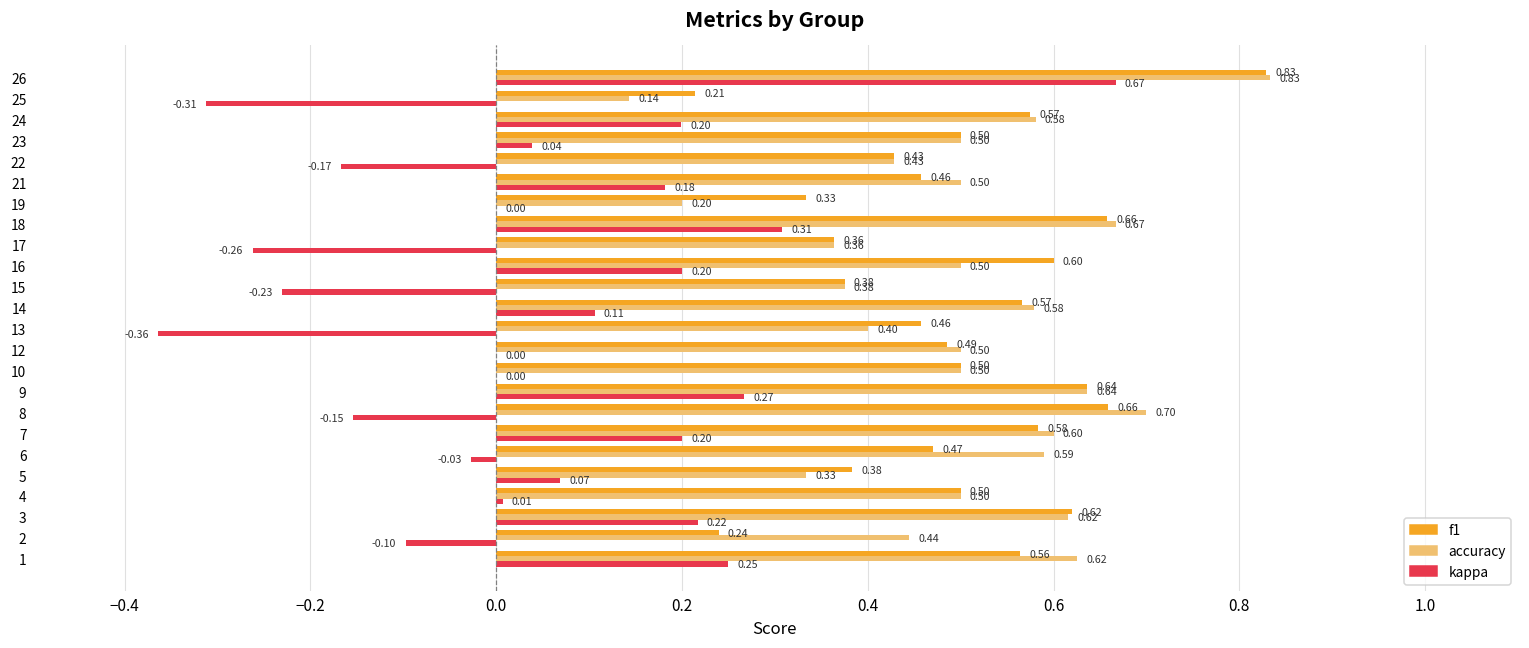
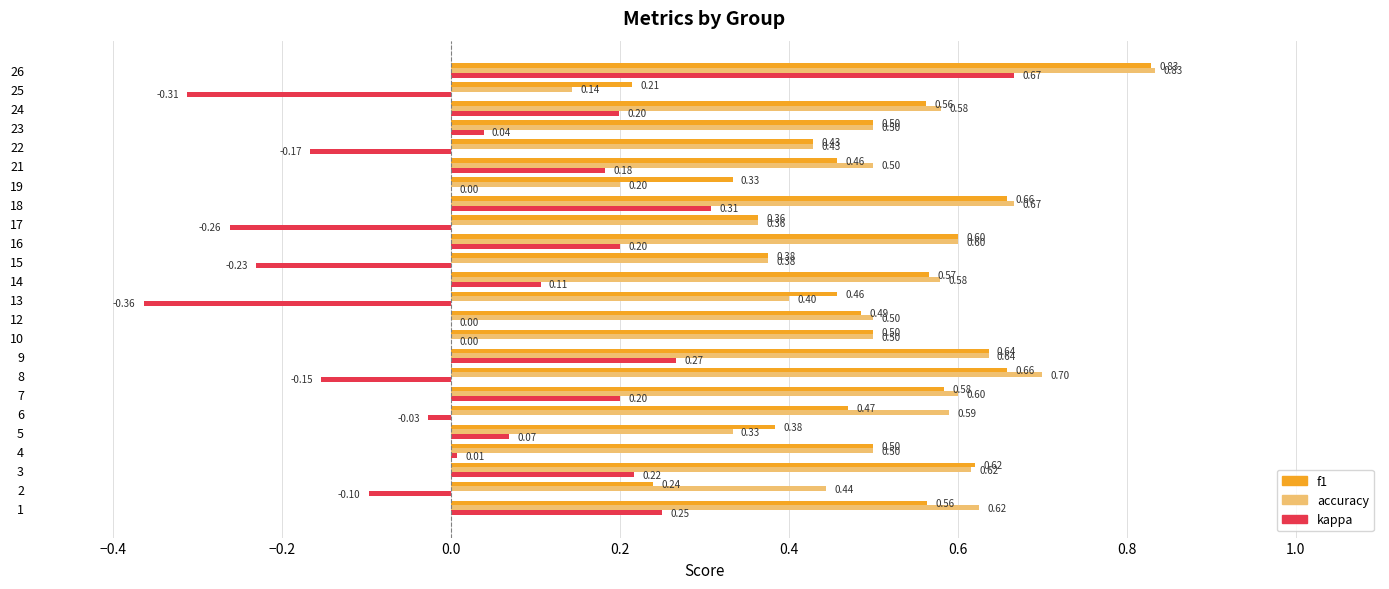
  {
    "f1": {
      "25": 0.21,
-     "24": 0.57,
+     "24": 0.56,
      "21": 0.46,
      "19": 0.33,
      "16": 0.60,
      "13": 0.46,
      "8": 0.66,
      "7": 0.58,
      "6": 0.47,
      "5": 0.38,
      "2": 0.24,
      "1": 0.56
    },
    "accuracy": {
      "25": 0.14,
      "21": 0.50,
      "19": 0.20,
-     "16": 0.50,
+     "16": 0.60,
      "13": 0.40,
      "8": 0.70,
      "7": 0.60,
      "6": 0.59,
      "5": 0.33,
      "2": 0.44,
      "1": 0.62
    },
    "kappa": {
      "26": 0.67,
      "25": -0.31,
      "24": 0.20,
      "23": 0.04,
      "22": -0.17,
      "21": 0.18,
      "19": 0.00,
      "18": 0.31,
      "17": -0.26,
      "16": 0.20,
      "15": -0.23,
      "14": 0.11,
      "13": -0.36,
      "12": 0.00,
      "10": 0.00,
      "9": 0.27,
      "8": -0.15,
      "7": 0.20,
      "6": -0.03,
      "5": 0.07,
      "4": 0.01,
      "3": 0.22,
      "2": -0.10,
      "1": 0.25
    }
  }
